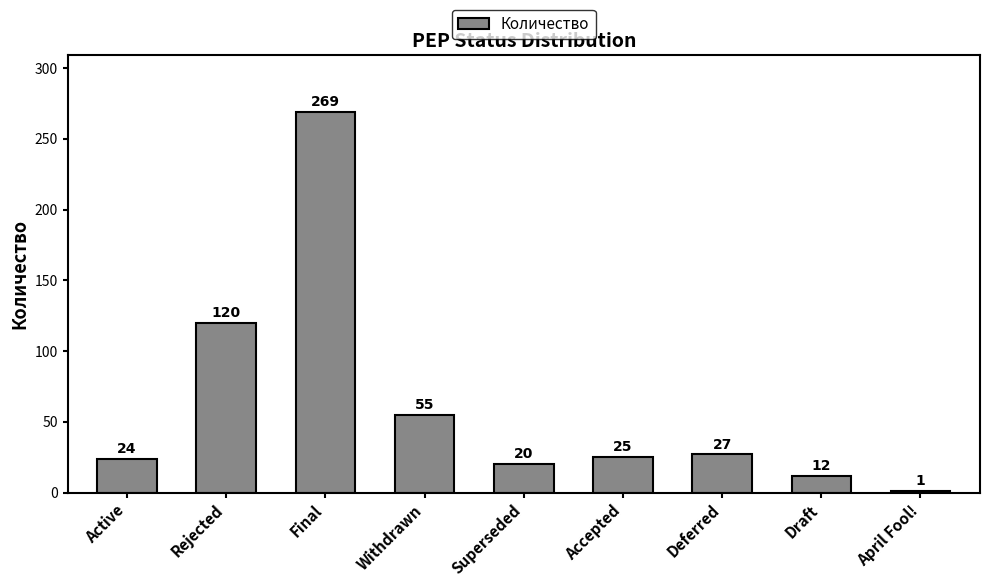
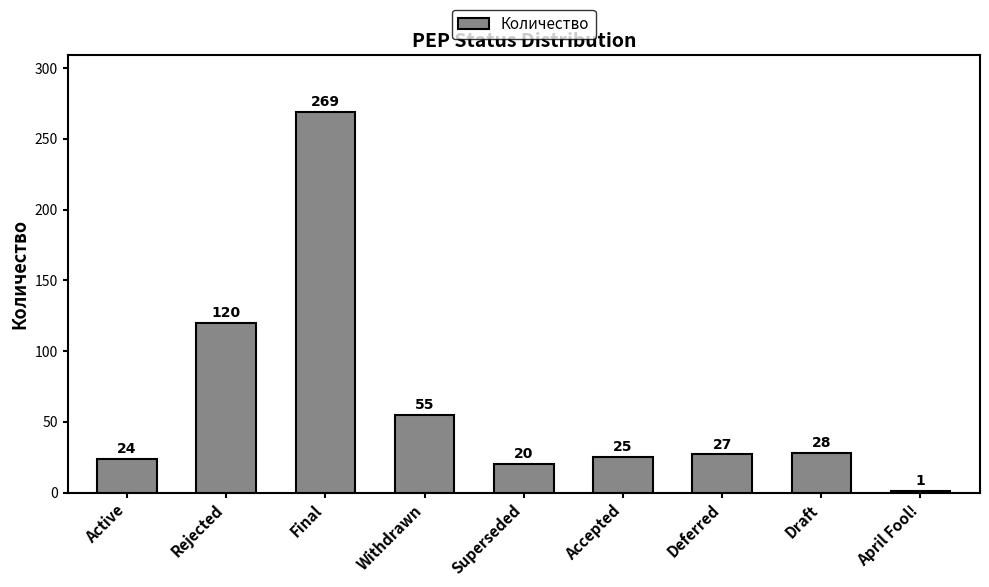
  {
    "Active": 24,
    "Rejected": 120,
    "Final": 269,
    "Withdrawn": 55,
    "Superseded": 20,
    "Accepted": 25,
    "Deferred": 27,
-   "Draft": 12,
+   "Draft": 28,
    "April Fool!": 1
  }
